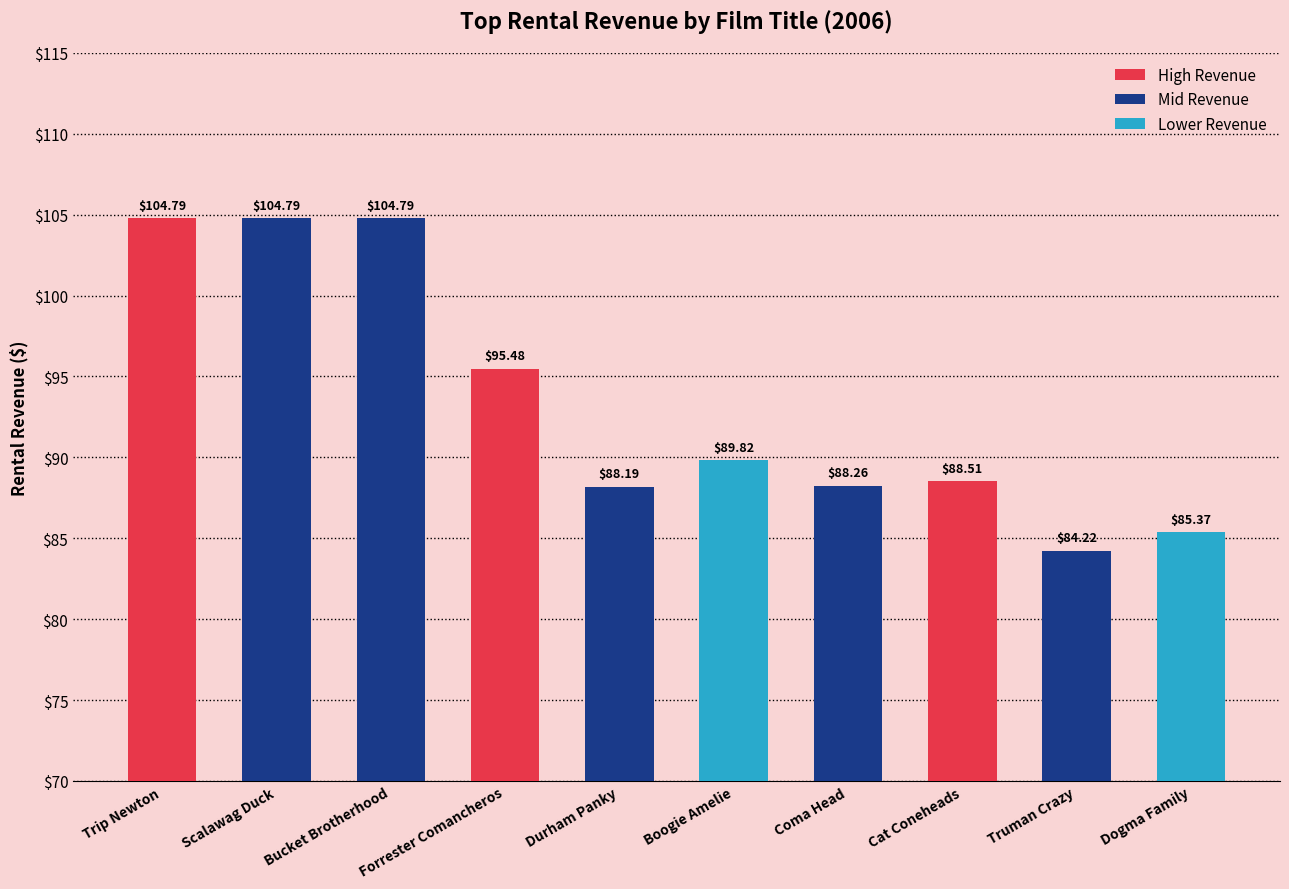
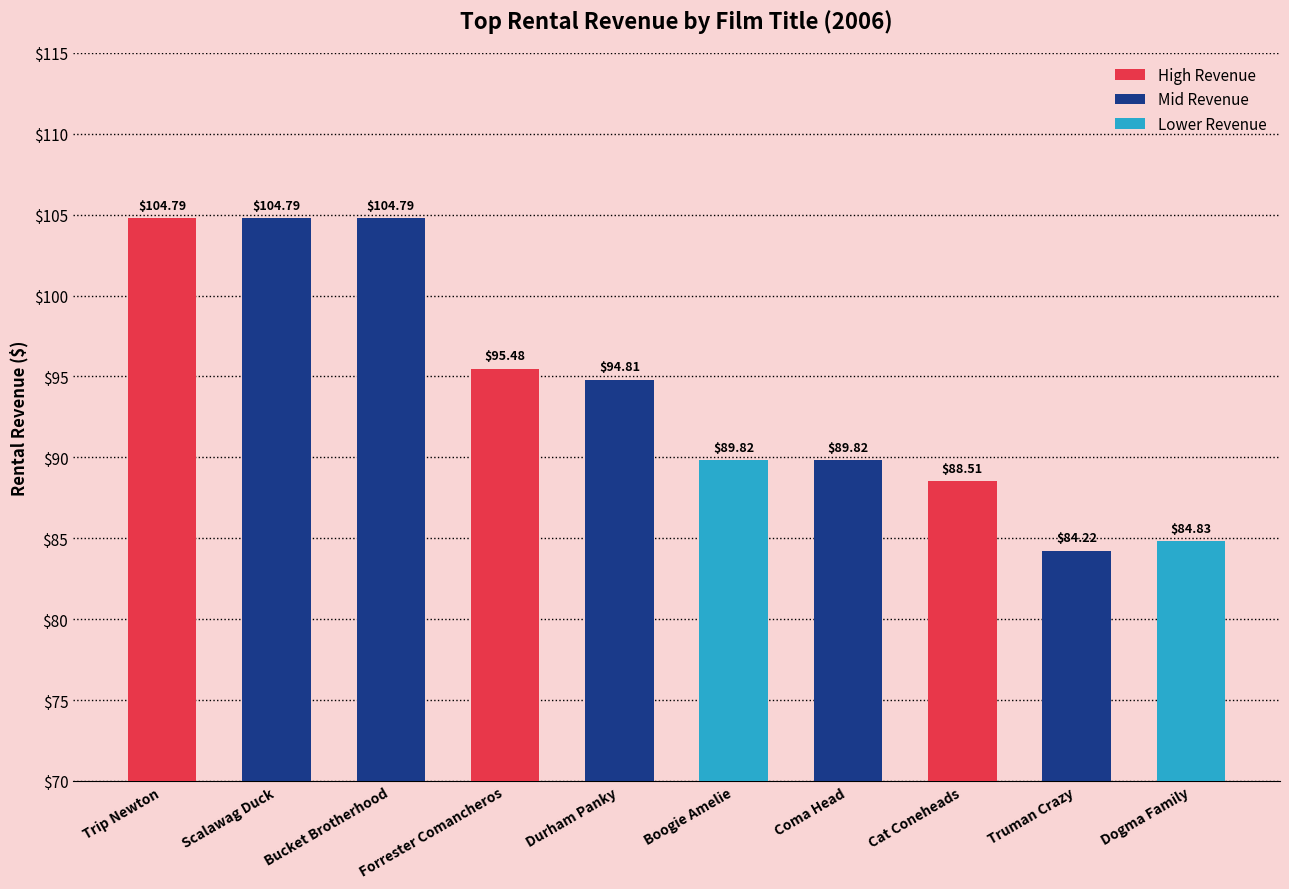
  {
    "Trip Newton": "$104.79",
    "Scalawag Duck": "$104.79",
    "Bucket Brotherhood": "$104.79",
    "Forrester Comancheros": "$95.48",
-   "Durham Panky": "$88.19",
+   "Durham Panky": "$94.81",
    "Boogie Amelie": "$89.82",
-   "Coma Head": "$88.26",
+   "Coma Head": "$89.82",
    "Cat Coneheads": "$88.51",
    "Truman Crazy": "$84.22",
-   "Dogma Family": "$85.37"
+   "Dogma Family": "$84.83"
  }
